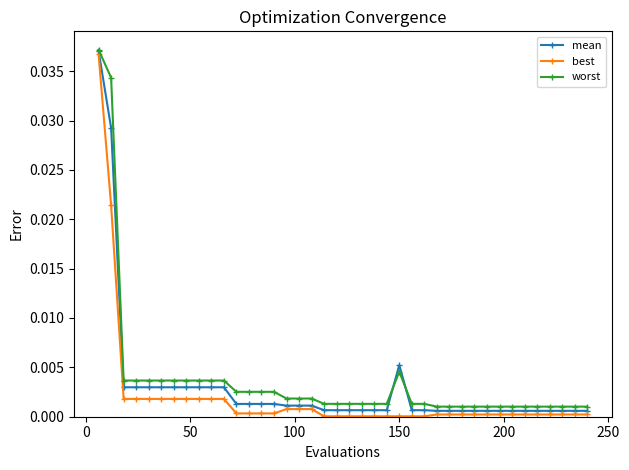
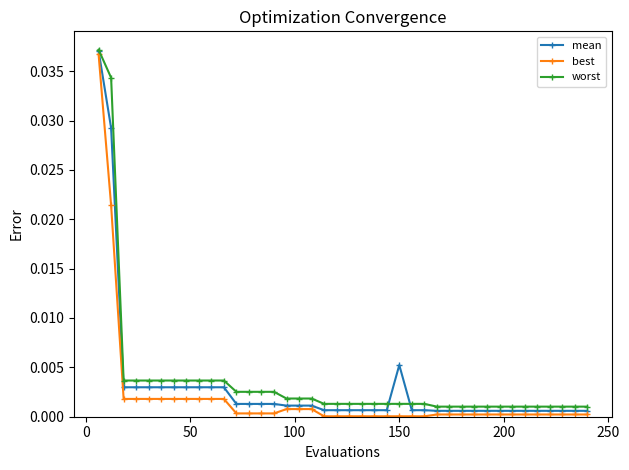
  {
    "mean": {
      "150": 0.005
    },
    "best": {
      "150": 0.000
    },
    "worst": {
-     "150": 0.005
+     "150": 0.001
    }
  }
